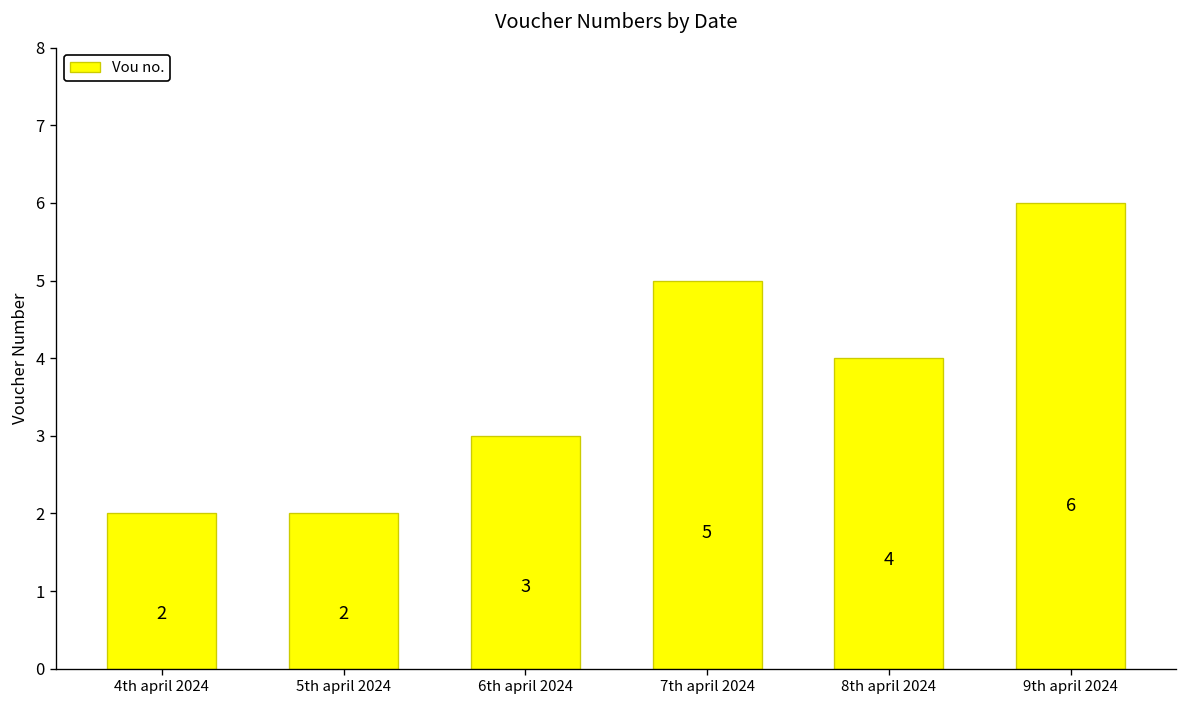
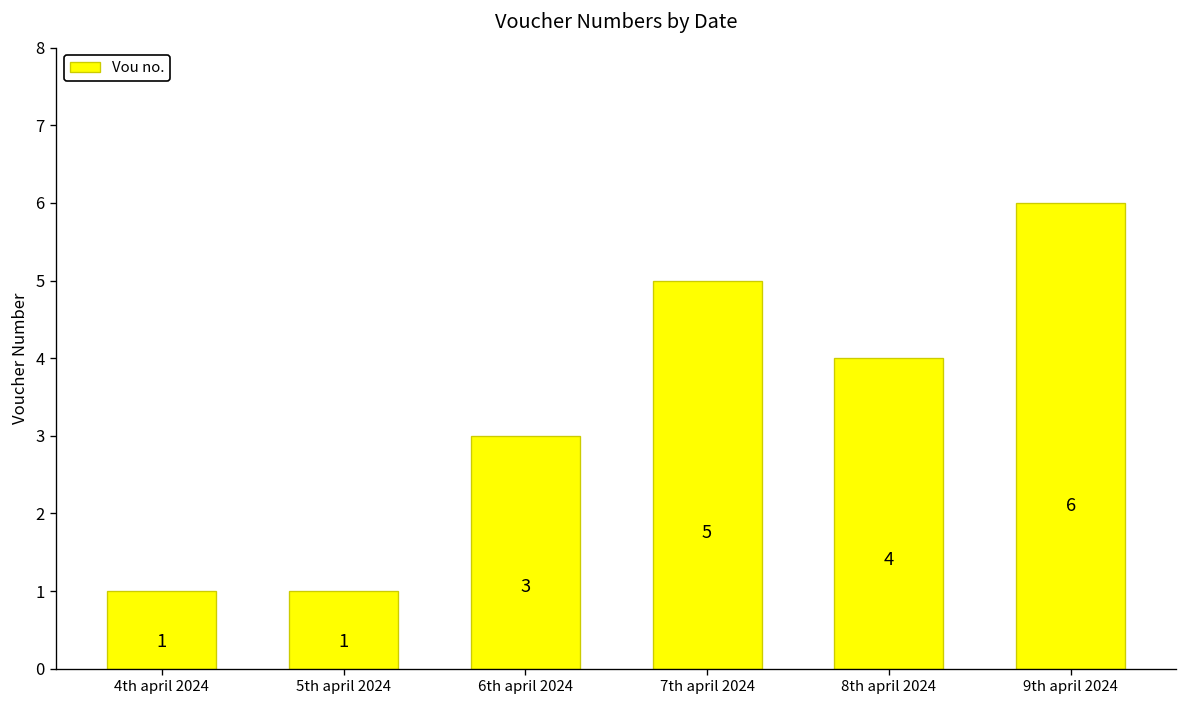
  {
-   "4th april 2024": 2,
-   "5th april 2024": 2,
+   "4th april 2024": 1,
+   "5th april 2024": 1,
    "6th april 2024": 3,
    "7th april 2024": 5,
    "8th april 2024": 4,
    "9th april 2024": 6
  }
